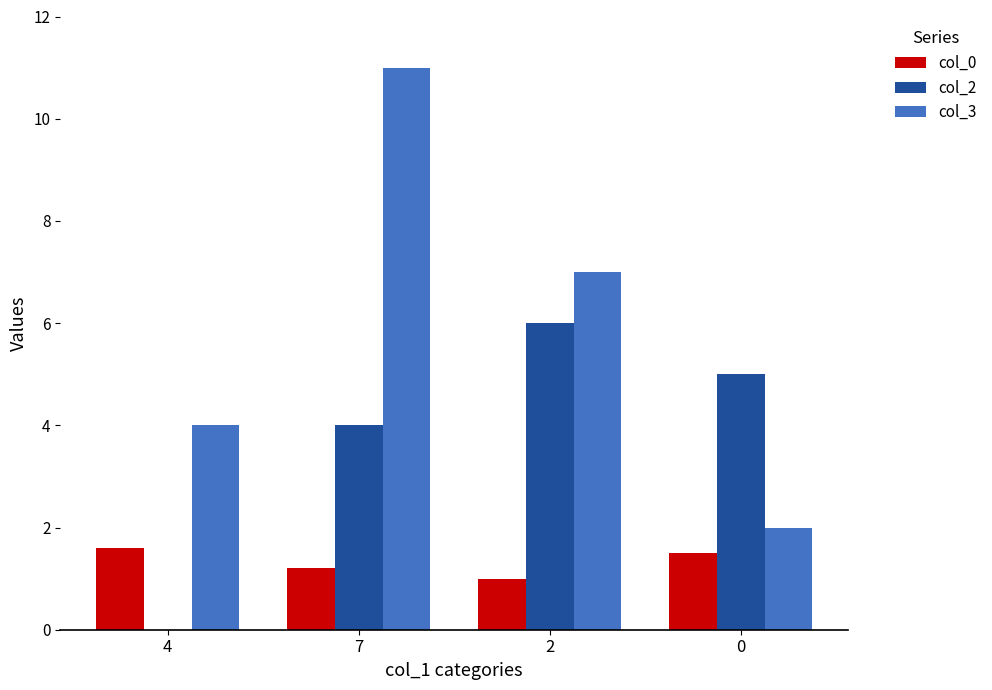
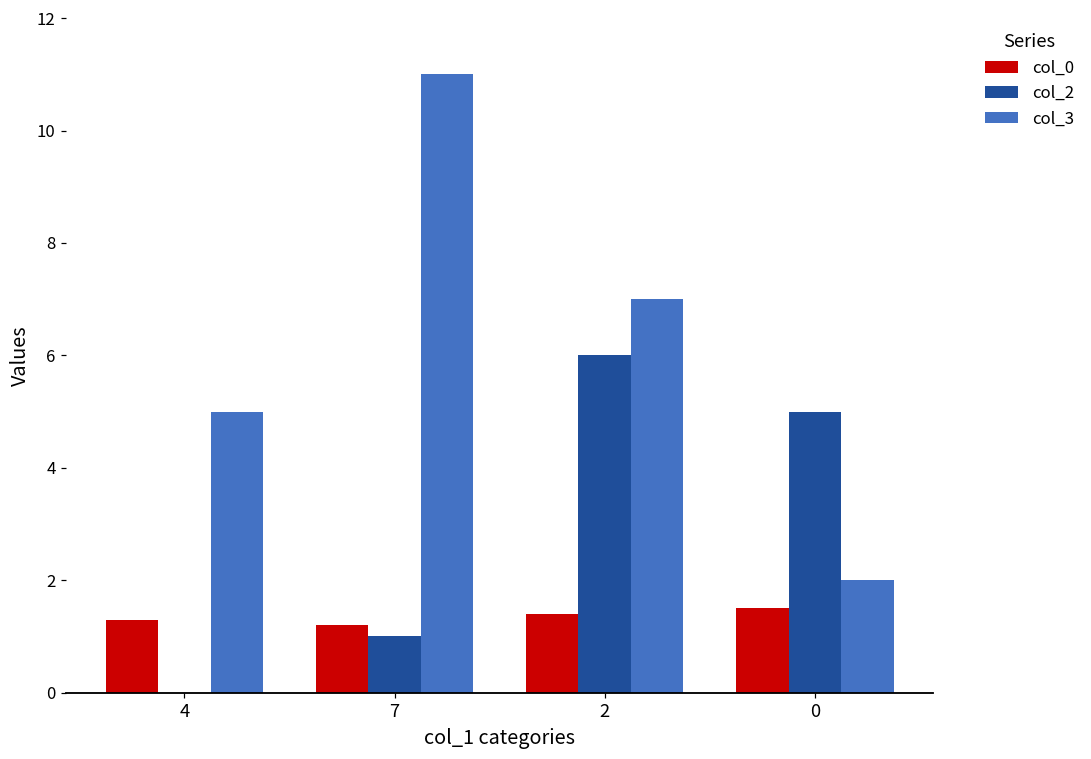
  {
    "col_0": {
-     "4": 1.6,
+     "4": 1.3,
      "7": 1.2,
-     "2": 1.0,
+     "2": 1.4,
      "0": 1.5
    },
    "col_2": {
      "4": 0,
-     "7": 4,
+     "7": 1,
      "2": 6,
      "0": 5
    },
    "col_3": {
-     "4": 4,
+     "4": 5,
      "7": 11,
      "2": 7,
      "0": 2
    }
  }
